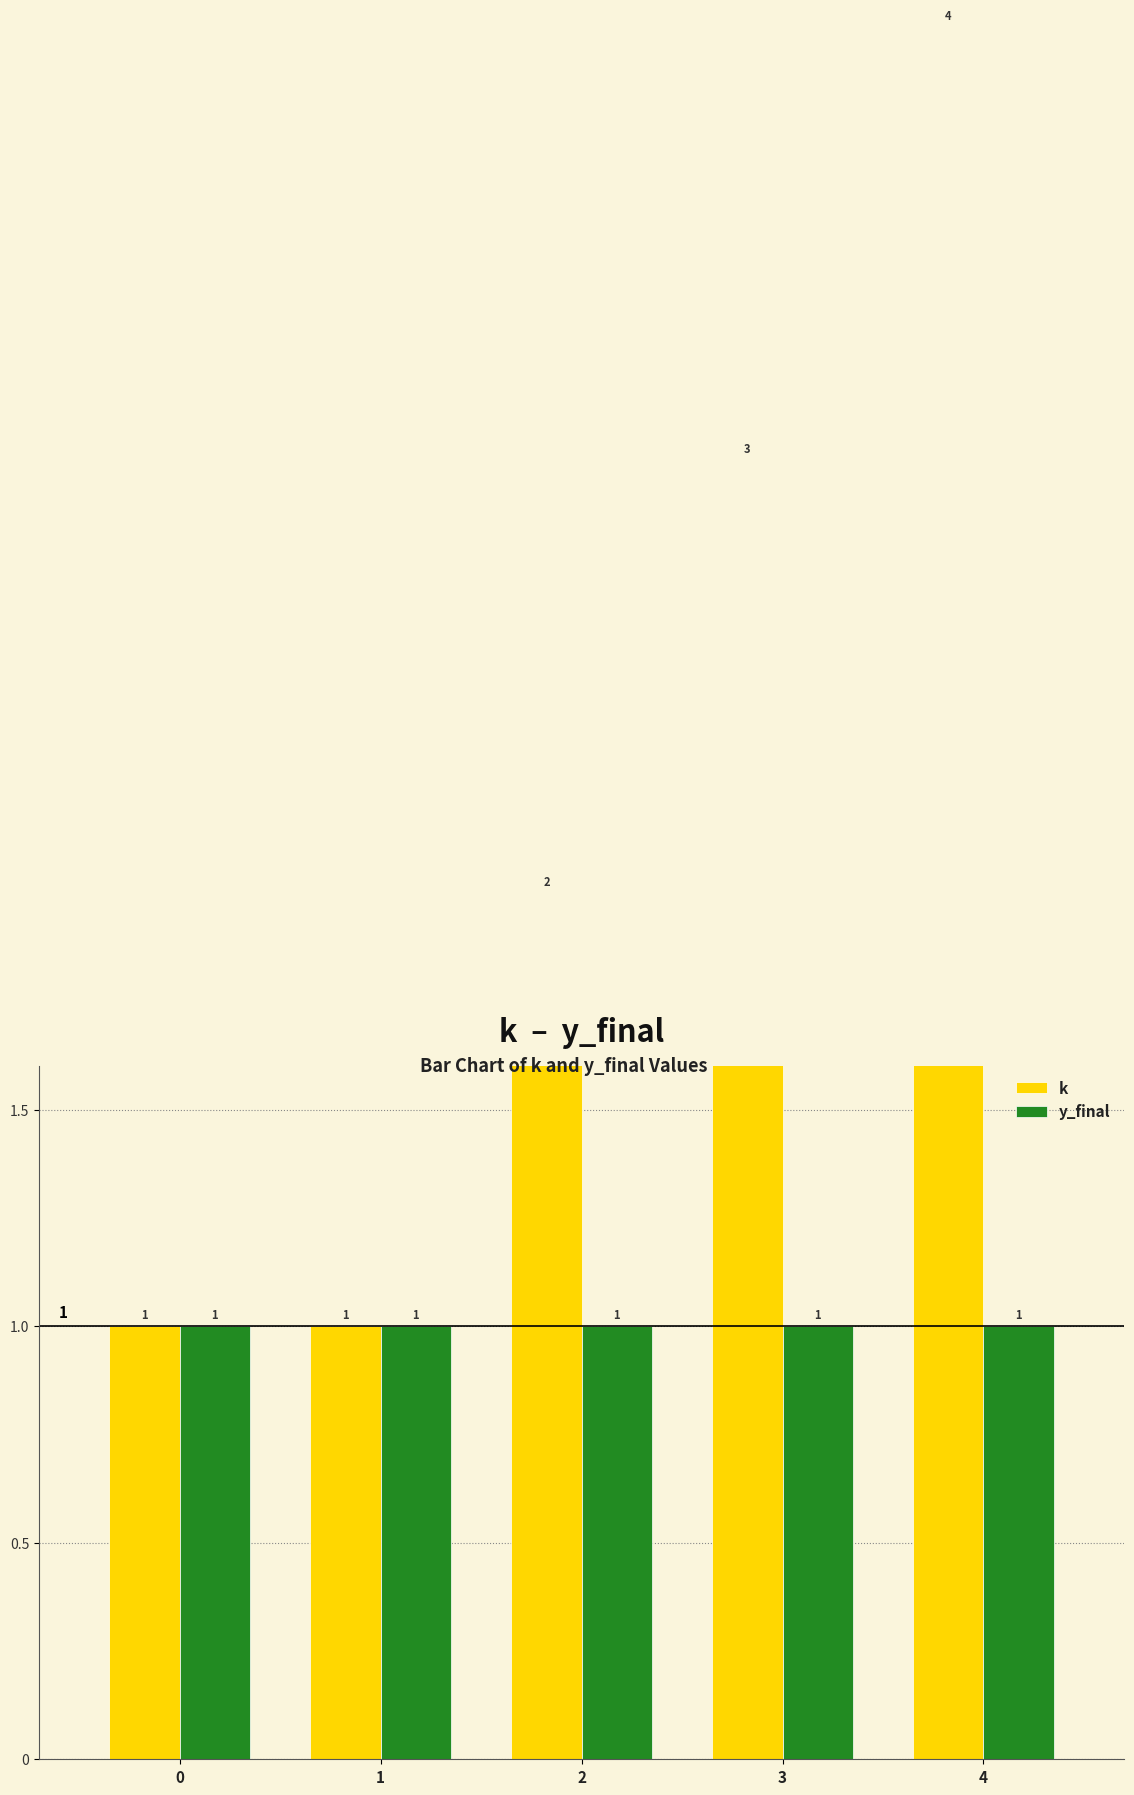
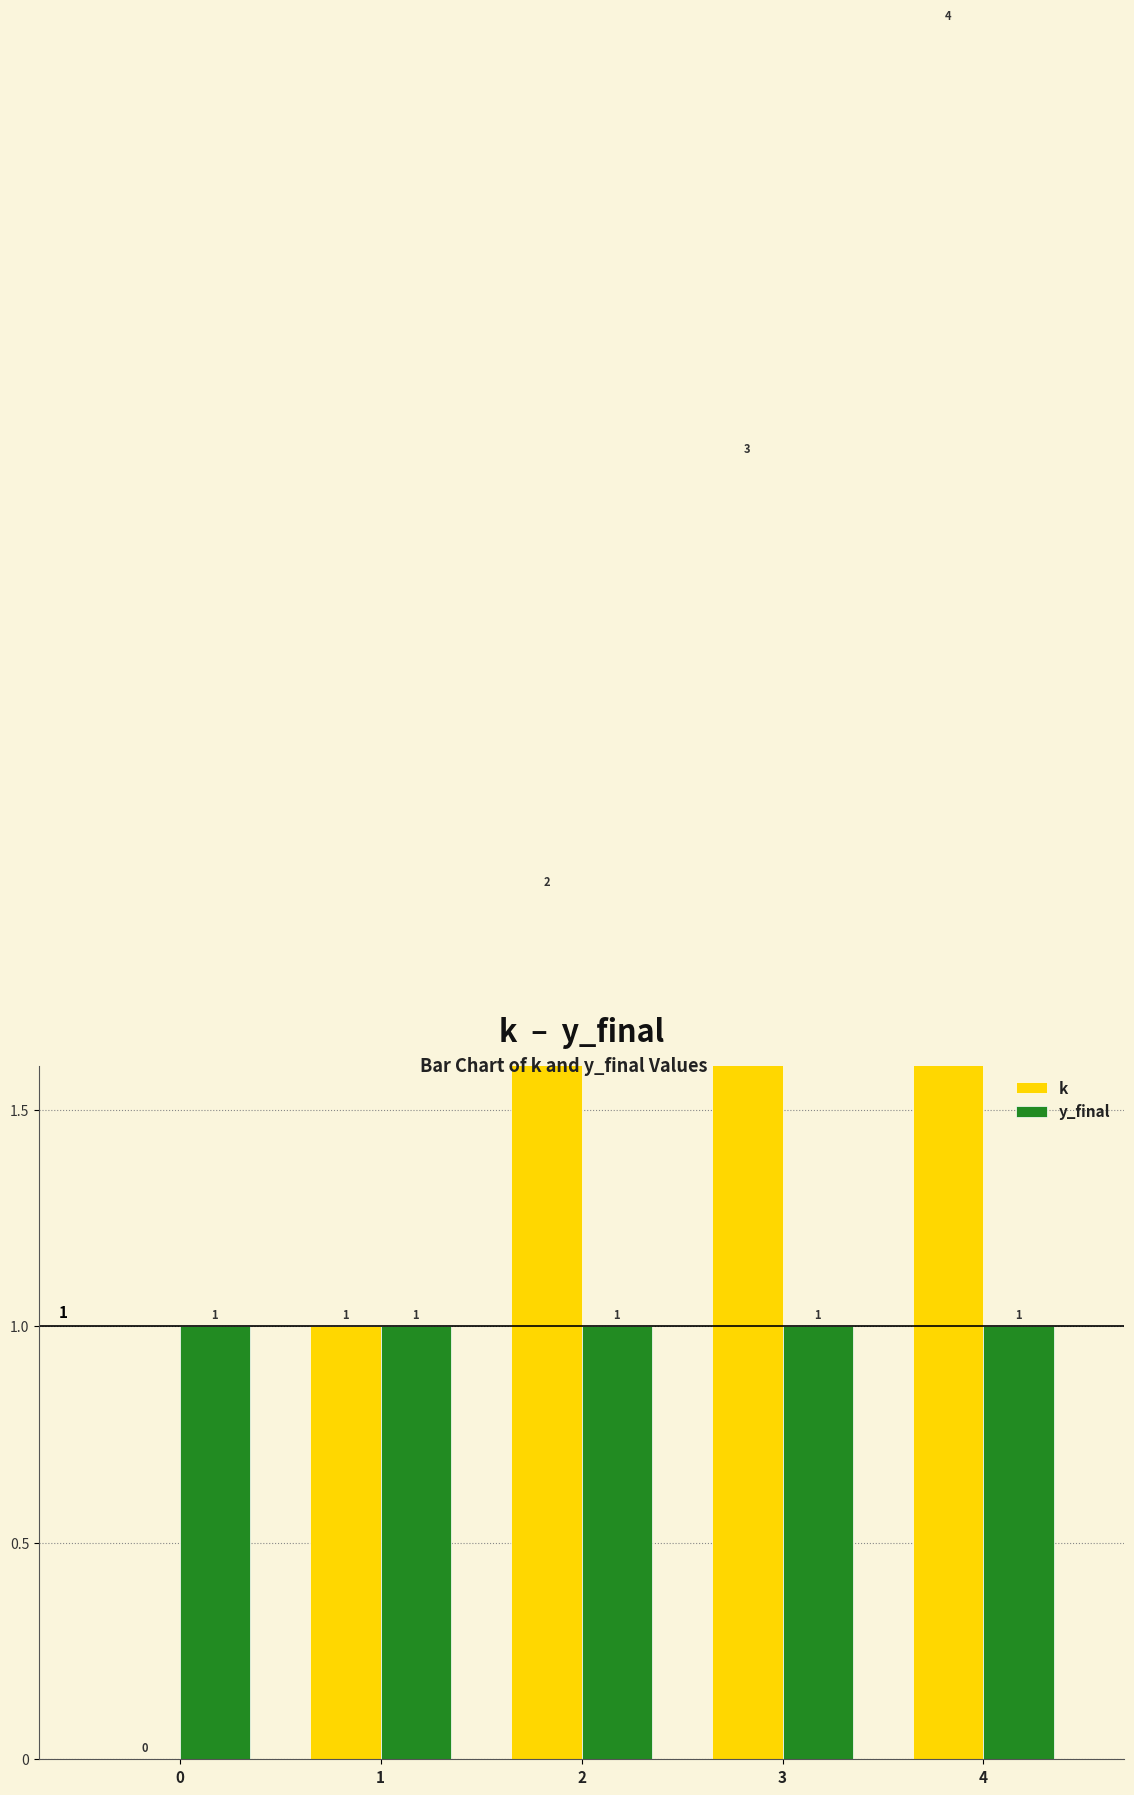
  {
    "k": {
-     "0": 1,
+     "0": 0,
      "1": 1
    },
    "y_final": {
      "0": 1,
      "1": 1,
      "2": 1,
      "3": 1,
      "4": 1
    }
  }
